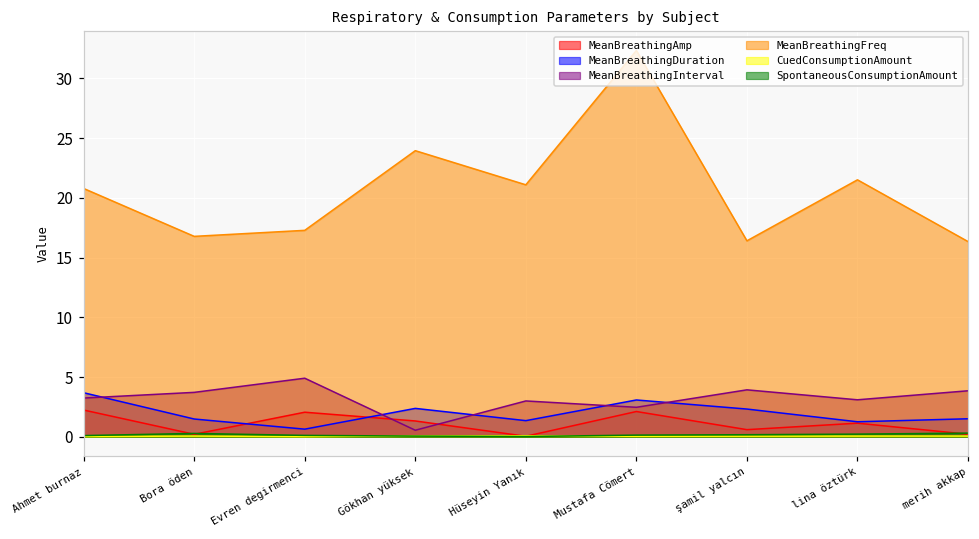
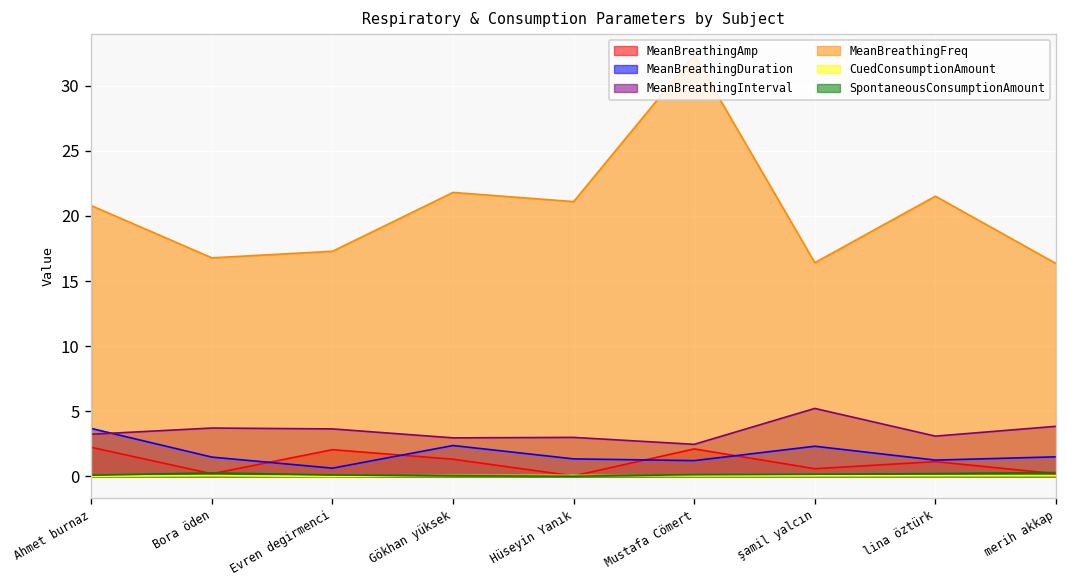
  {
    "MeanBreathingAmp": {
      "Ahmet burnaz": 2.2,
      "Evren degirmenci": 2.1,
      "Gökhan yüksek": 1.3,
      "Mustafa Cömert": 2.1,
      "şamil yalcın": 0.6
    },
    "MeanBreathingDuration": {
      "Ahmet burnaz": 3.7,
      "Bora öden": 1.5,
      "Evren degirmenci": 0.6,
      "Gökhan yüksek": 2.4,
      "Hüseyin Yanık": 1.3,
-     "Mustafa Cömert": 3.1,
+     "Mustafa Cömert": 1.2,
      "şamil yalcın": 2.3,
      "merih akkap": 1.5
    },
    "MeanBreathingInterval": {
      "Ahmet burnaz": 3.2,
      "Bora öden": 3.7,
-     "Evren degirmenci": 4.9,
-     "Gökhan yüksek": 0.5,
+     "Evren degirmenci": 3.7,
+     "Gökhan yüksek": 3.0,
      "Hüseyin Yanık": 3.0,
      "Mustafa Cömert": 2.5,
-     "şamil yalcın": 3.9,
+     "şamil yalcın": 5.2,
      "lina öztürk": 3.1,
      "merih akkap": 3.8
    },
    "MeanBreathingFreq": {
      "Ahmet burnaz": 20.8,
      "Bora öden": 16.8,
      "Evren degirmenci": 17.3,
-     "Gökhan yüksek": 24.0,
+     "Gökhan yüksek": 21.8,
      "Hüseyin Yanık": 21.1,
      "şamil yalcın": 16.4,
      "lina öztürk": 21.5,
      "merih akkap": 16.3
    }
  }
